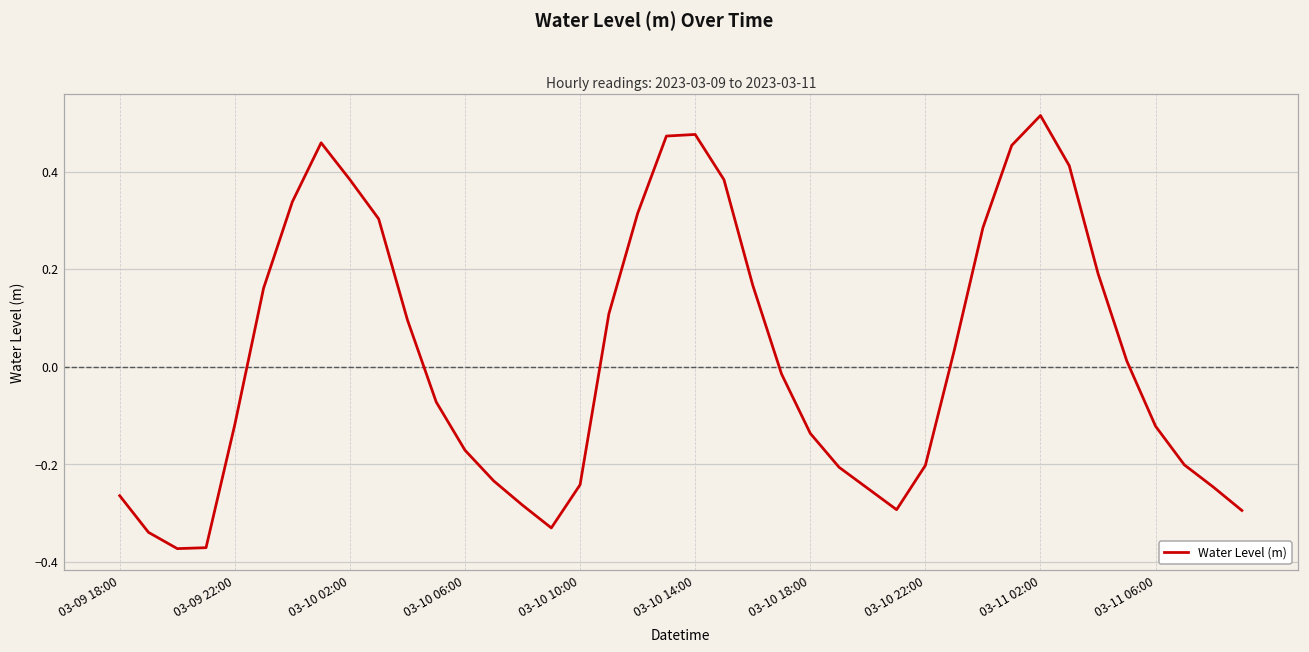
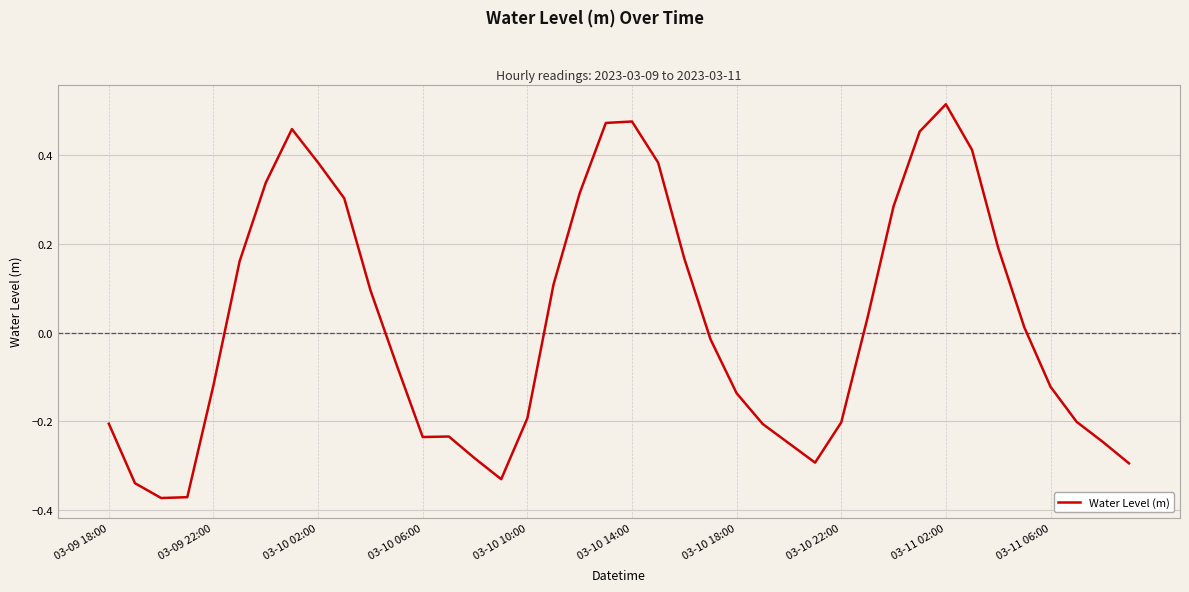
  {
-   "03-09 18:00": -0.26,
+   "03-09 18:00": -0.21,
    "03-09 22:00": -0.12,
    "03-10 02:00": 0.38,
-   "03-10 06:00": -0.17,
-   "03-10 10:00": -0.24,
+   "03-10 06:00": -0.24,
+   "03-10 10:00": -0.19,
    "03-10 14:00": 0.48,
    "03-10 18:00": -0.14,
    "03-10 22:00": -0.20,
    "03-11 02:00": 0.51,
    "03-11 06:00": -0.12
  }
